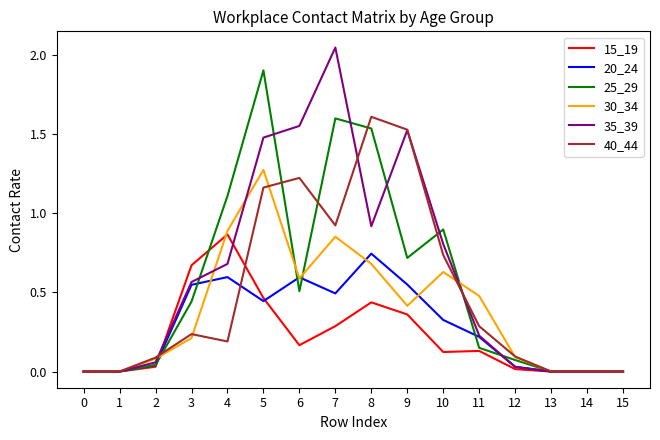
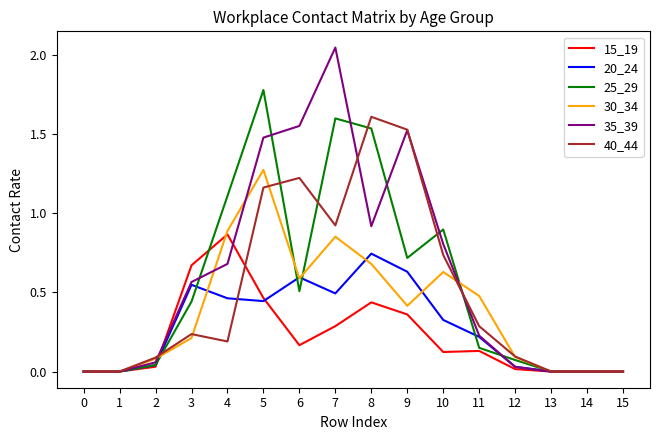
  {
    "15_19": {
      "3": 0.67,
      "4": 0.87,
      "5": 0.46,
      "6": 0.17,
      "7": 0.29,
      "8": 0.44,
      "9": 0.36,
      "10": 0.12,
      "11": 0.13
    },
    "20_24": {
      "3": 0.55,
-     "4": 0.60,
+     "4": 0.46,
      "5": 0.45,
      "7": 0.49,
      "8": 0.75,
-     "9": 0.55,
+     "9": 0.63,
      "10": 0.33
    },
    "25_29": {
      "3": 0.44,
      "4": 1.11,
-     "5": 1.90,
+     "5": 1.78,
      "6": 0.51,
      "7": 1.60,
      "8": 1.54,
      "9": 0.72,
      "10": 0.90,
      "11": 0.15,
      "12": 0.07
    },
    "30_34": {
      "3": 0.21,
      "4": 0.89,
      "5": 1.27,
      "7": 0.85,
      "8": 0.68,
      "9": 0.42,
      "10": 0.63,
      "11": 0.48
    },
    "35_39": {
      "2": 0.06,
      "3": 0.57,
      "4": 0.68,
      "5": 1.48,
      "6": 1.55,
      "7": 2.05,
      "8": 0.92,
      "10": 0.81
    },
    "40_44": {
      "3": 0.24,
      "4": 0.19,
      "5": 1.16,
      "6": 1.22,
      "7": 0.92,
      "8": 1.61,
      "10": 0.74,
      "11": 0.29
    }
  }
